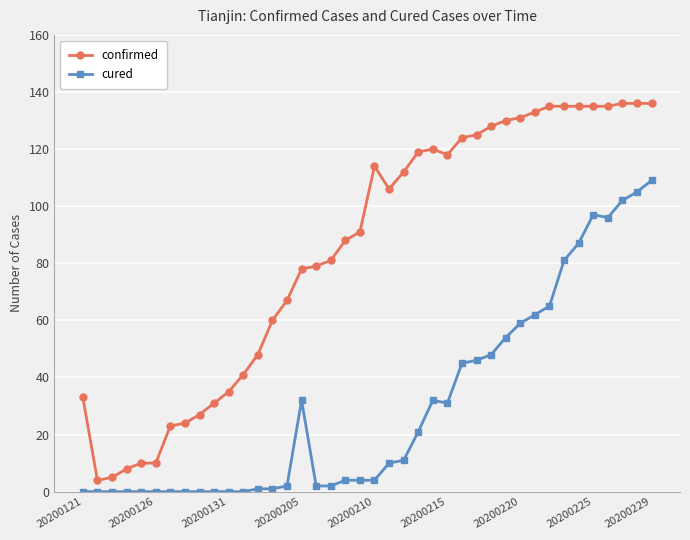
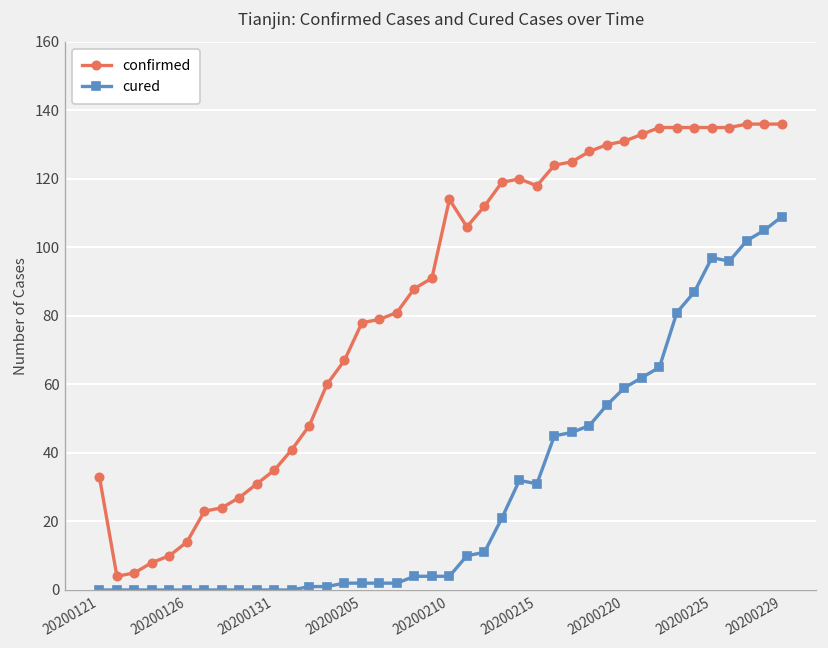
  {
    "confirmed": {
      "20200121": 33,
-     "20200126": 10,
+     "20200126": 14,
      "20200131": 35,
      "20200205": 78,
      "20200210": 114,
      "20200215": 118,
      "20200220": 131,
      "20200225": 135,
      "20200229": 136
    },
    "cured": {
      "20200121": 0,
      "20200126": 0,
      "20200131": 0,
-     "20200205": 32,
+     "20200205": 2,
      "20200210": 4,
      "20200215": 31,
      "20200220": 59,
      "20200225": 97,
      "20200229": 109
    }
  }
